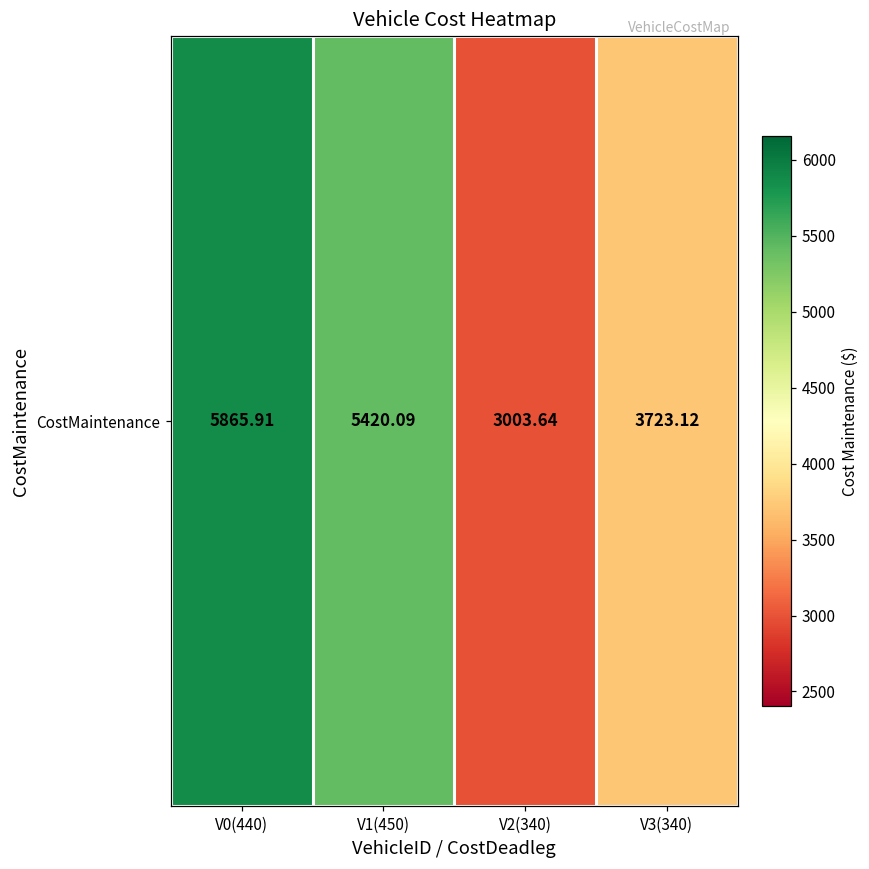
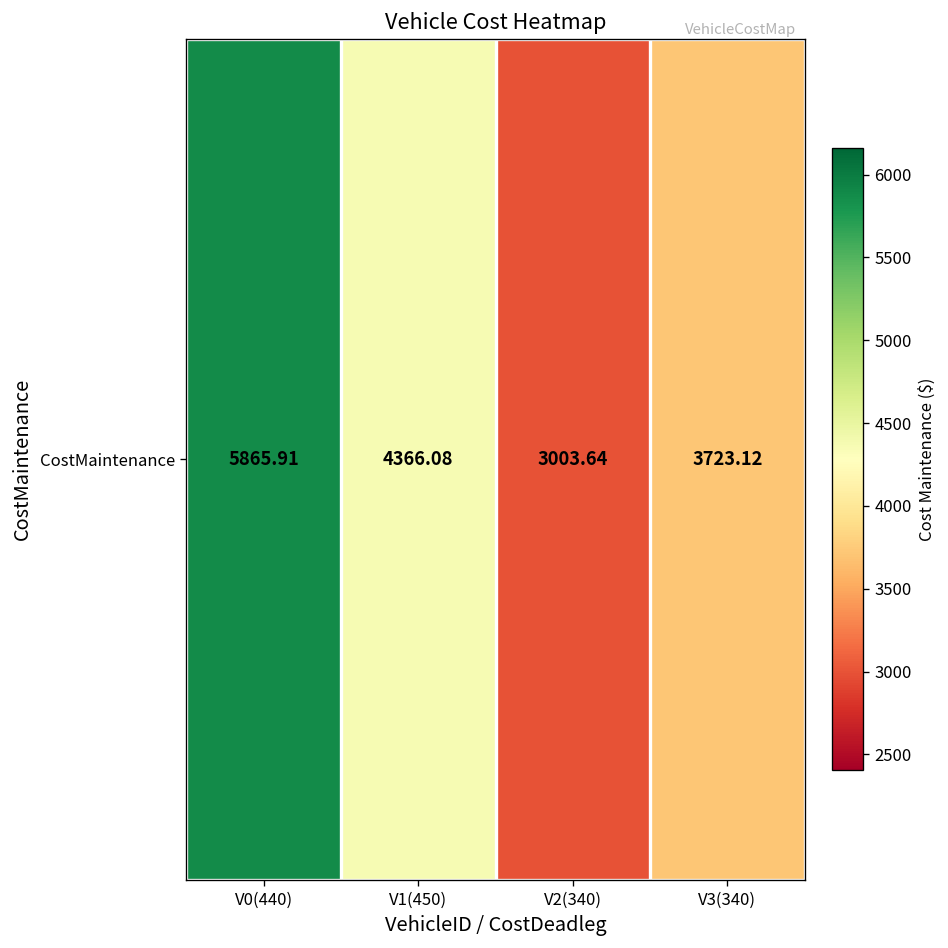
  {
    "CostMaintenance": {
      "V0(440)": 5865.91,
-     "V1(450)": 5420.09,
+     "V1(450)": 4366.08,
      "V2(340)": 3003.64,
      "V3(340)": 3723.12
    }
  }
